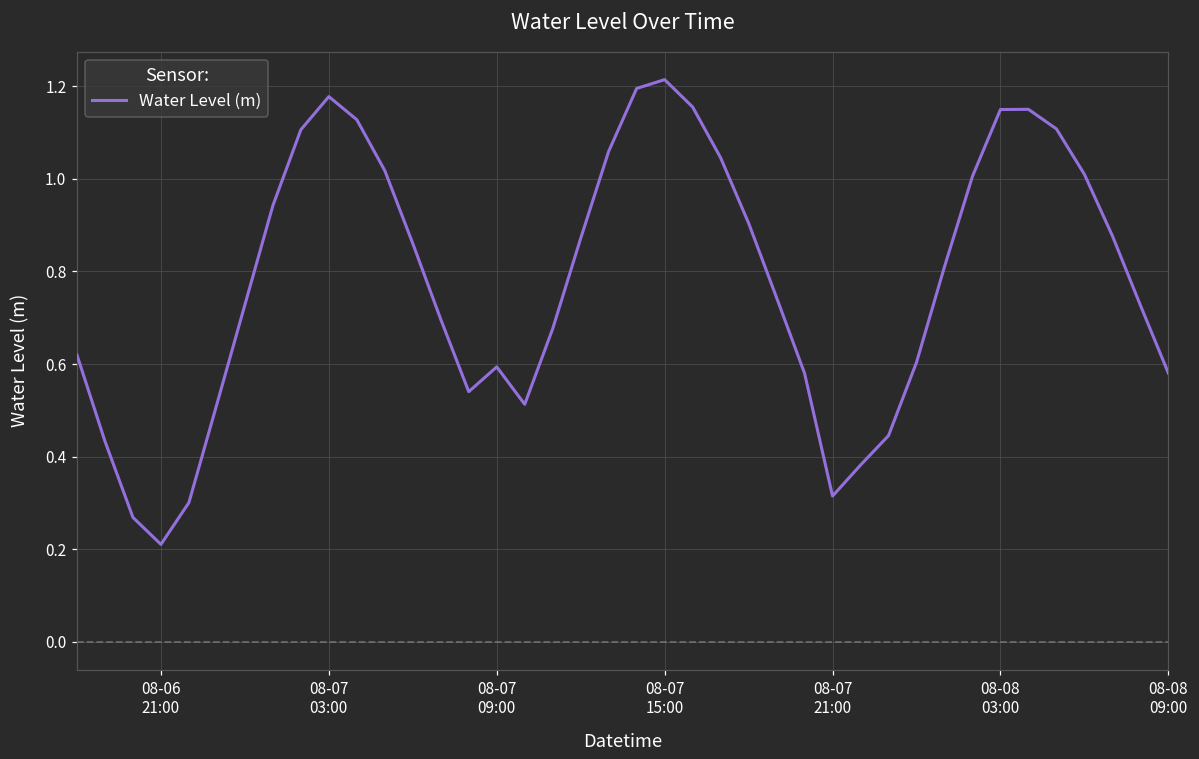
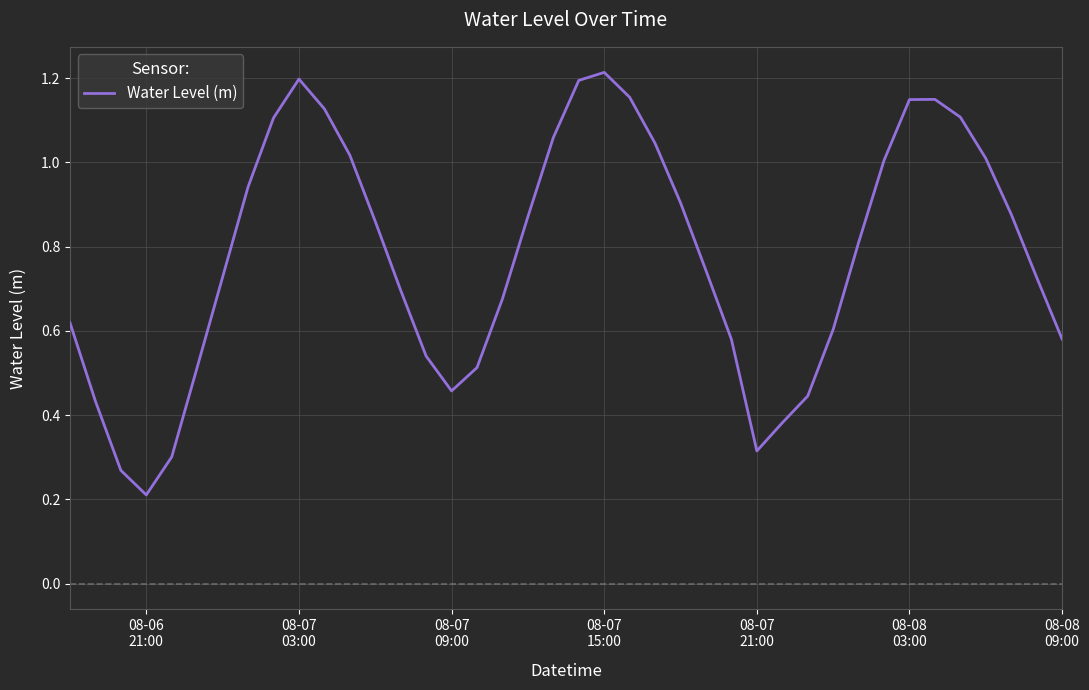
  {
    "08-06 21:00": 0.21,
-   "08-07 03:00": 1.18,
-   "08-07 09:00": 0.59,
+   "08-07 03:00": 1.20,
+   "08-07 09:00": 0.46,
    "08-07 15:00": 1.21,
    "08-07 21:00": 0.32,
    "08-08 03:00": 1.15,
    "08-08 09:00": 0.58
  }
